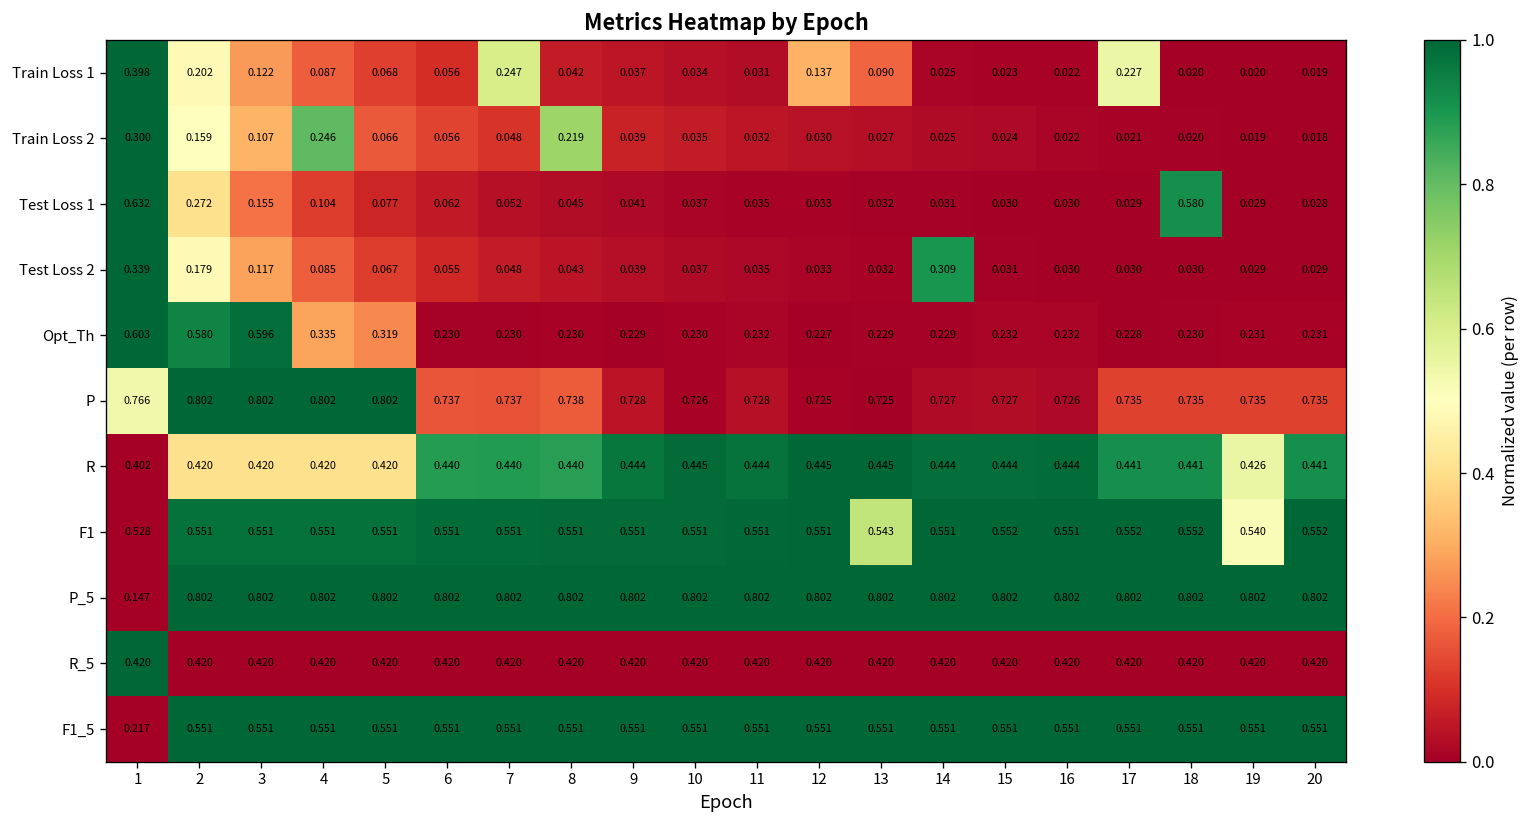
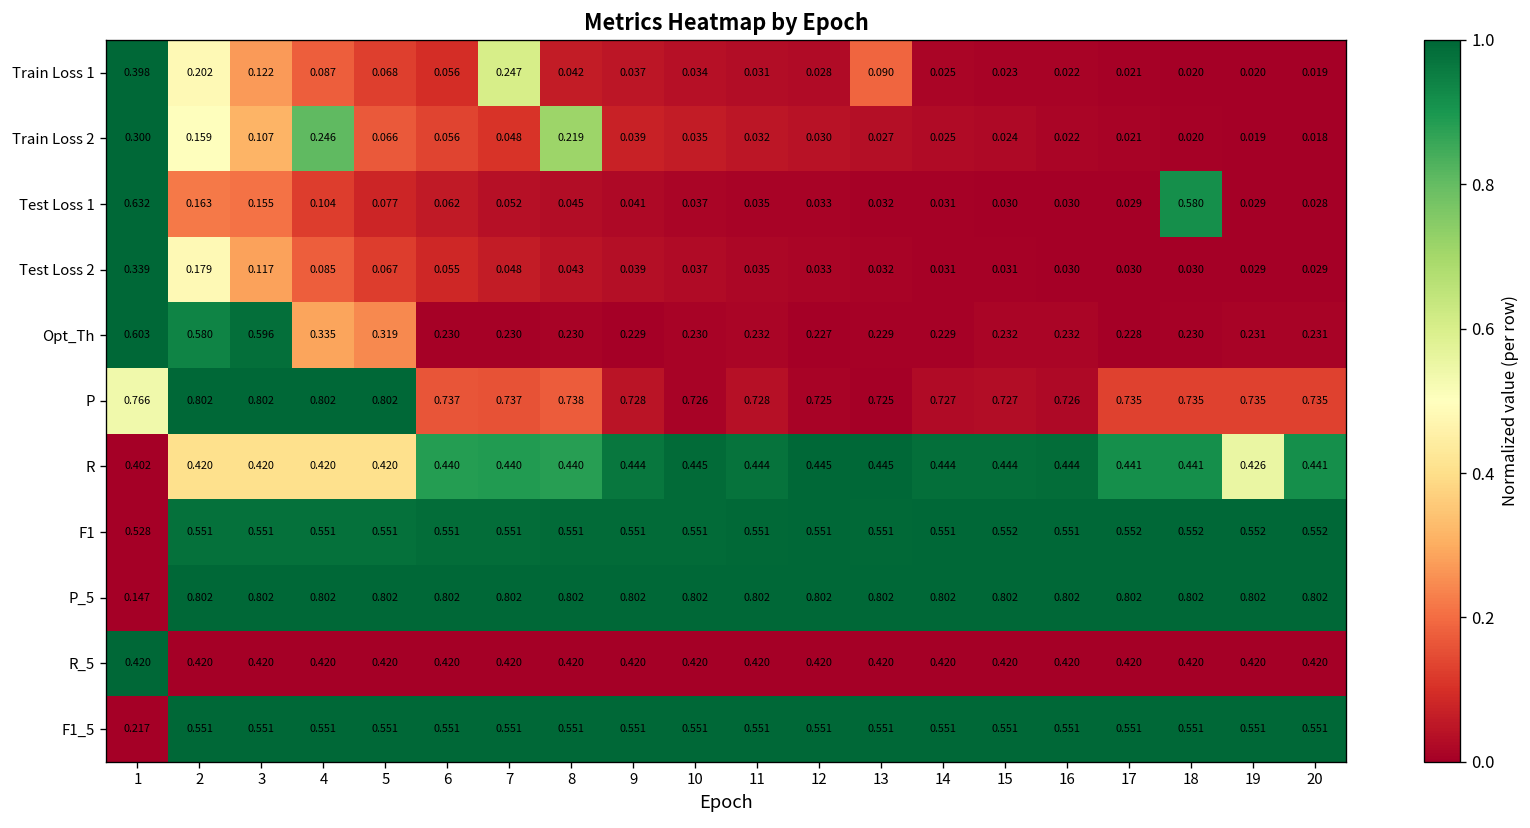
  {
    "Train Loss 1": {
      "1": 0.398,
      "2": 0.202,
      "3": 0.122,
      "4": 0.087,
      "5": 0.068,
      "6": 0.056,
      "7": 0.247,
      "8": 0.042,
      "9": 0.037,
      "10": 0.034,
      "11": 0.031,
-     "12": 0.137,
+     "12": 0.028,
      "13": 0.090,
      "14": 0.025,
      "15": 0.023,
      "16": 0.022,
-     "17": 0.227,
+     "17": 0.021,
      "18": 0.020,
      "19": 0.020,
      "20": 0.019
    },
    "Test Loss 1": {
      "1": 0.632,
-     "2": 0.272,
+     "2": 0.163,
      "3": 0.155,
      "4": 0.104,
      "5": 0.077,
      "6": 0.062,
      "7": 0.052,
      "8": 0.045,
      "9": 0.041,
      "10": 0.037,
      "11": 0.035,
      "12": 0.033,
      "13": 0.032,
      "14": 0.031,
      "15": 0.030,
      "16": 0.030,
      "17": 0.029,
      "18": 0.580,
      "19": 0.029,
      "20": 0.028
    },
    "Test Loss 2": {
      "1": 0.339,
      "2": 0.179,
      "3": 0.117,
      "4": 0.085,
      "5": 0.067,
      "6": 0.055,
      "7": 0.048,
      "8": 0.043,
      "9": 0.039,
      "10": 0.037,
      "11": 0.035,
      "12": 0.033,
      "13": 0.032,
-     "14": 0.309,
+     "14": 0.031,
      "15": 0.031,
      "16": 0.030,
      "17": 0.030,
      "18": 0.030,
      "19": 0.029,
      "20": 0.029
    },
    "F1": {
      "1": 0.528,
      "2": 0.551,
      "3": 0.551,
      "4": 0.551,
      "5": 0.551,
      "6": 0.551,
      "7": 0.551,
      "8": 0.551,
      "9": 0.551,
      "10": 0.551,
      "11": 0.551,
      "12": 0.551,
-     "13": 0.543,
+     "13": 0.551,
      "14": 0.551,
      "15": 0.552,
      "16": 0.551,
      "17": 0.552,
      "18": 0.552,
-     "19": 0.540,
+     "19": 0.552,
      "20": 0.552
    }
  }
